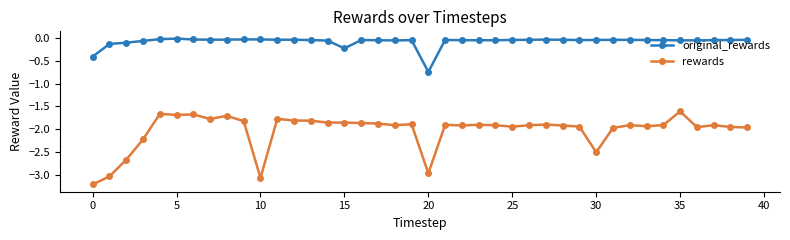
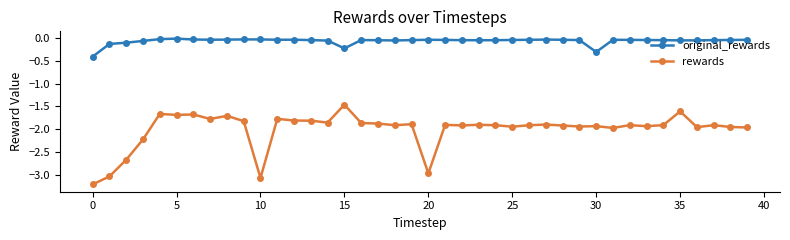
  {
    "original_rewards": {
      "0": -0.4,
      "5": 0.0,
      "10": 0.0,
      "15": -0.2,
-     "20": -0.7,
+     "20": 0.0,
      "25": -0.1,
-     "30": -0.1,
+     "30": -0.3,
      "35": -0.1
    },
    "rewards": {
      "0": -3.2,
      "5": -1.7,
      "10": -3.1,
-     "15": -1.8,
+     "15": -1.5,
      "20": -3.0,
      "25": -1.9,
-     "30": -2.5,
+     "30": -1.9,
      "35": -1.6
    }
  }
